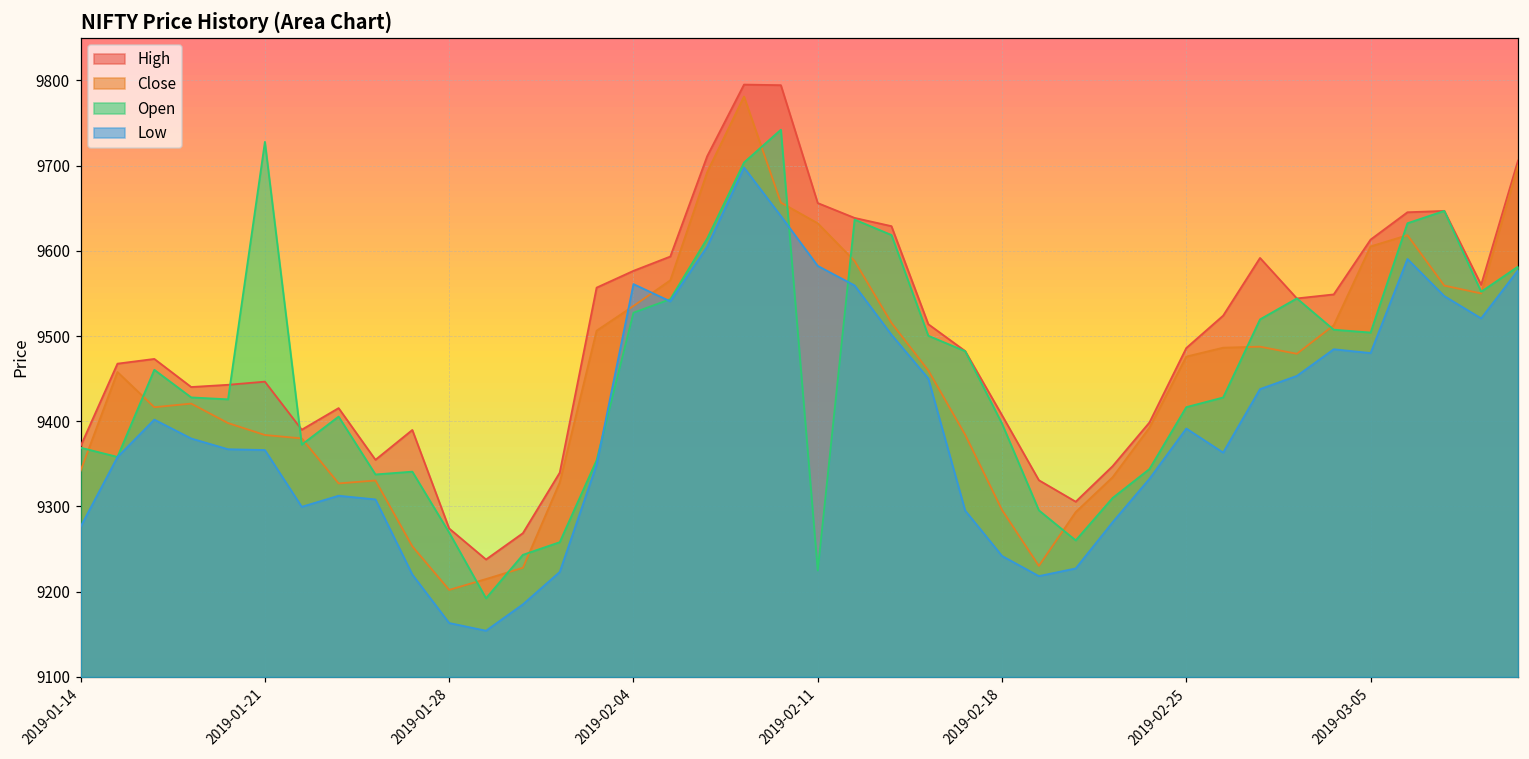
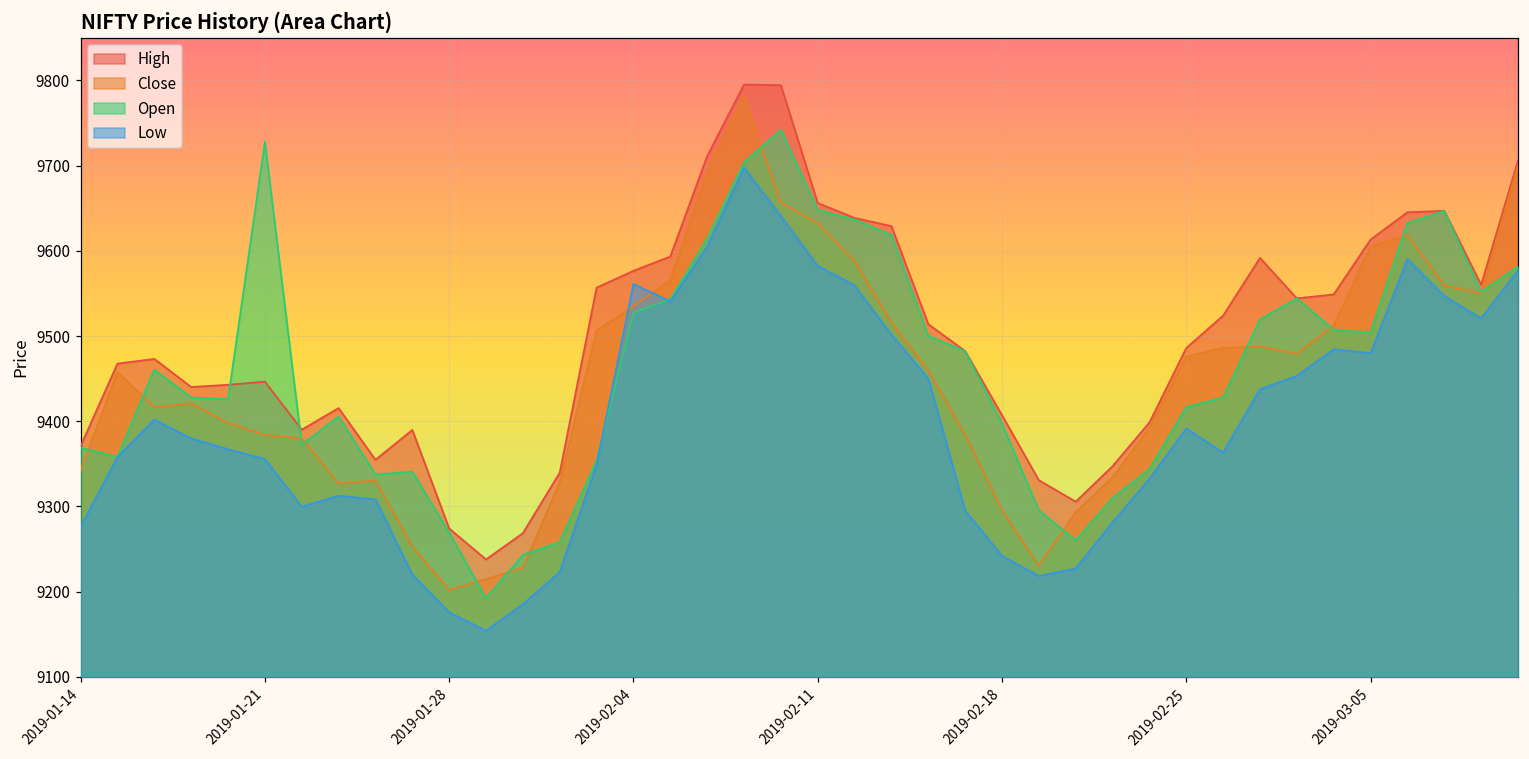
  {
    "Open": {
      "2019-01-21": 9730,
      "2019-01-28": 9270,
      "2019-02-04": 9530,
-     "2019-02-11": 9220,
+     "2019-02-11": 9650,
      "2019-02-18": 9400,
      "2019-02-25": 9420,
      "2019-03-05": 9500
    },
    "Low": {
      "2019-01-14": 9280,
-     "2019-01-21": 9370,
-     "2019-01-28": 9160,
+     "2019-01-21": 9360,
+     "2019-01-28": 9180,
      "2019-02-04": 9560,
      "2019-02-11": 9580,
      "2019-02-18": 9240,
      "2019-02-25": 9390,
      "2019-03-05": 9480
    }
  }
